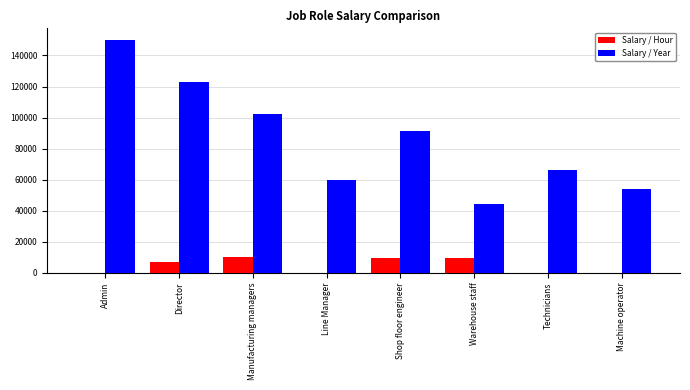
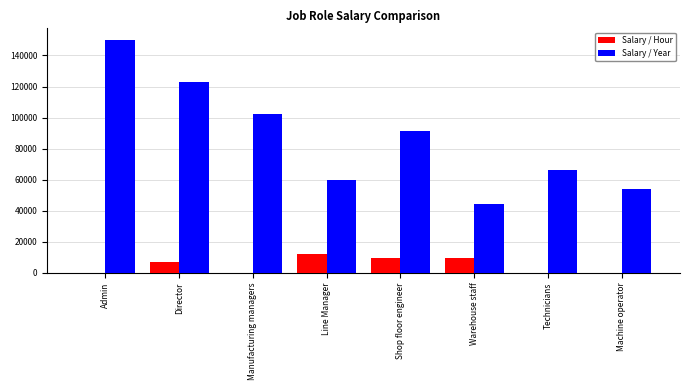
  {
    "Salary / Hour": {
      "Director": 7000,
-     "Manufacturing managers": 10000,
-     "Line Manager": 0,
+     "Manufacturing managers": 0,
+     "Line Manager": 12000,
      "Shop floor engineer": 9000,
      "Warehouse staff": 10000
    },
    "Salary / Year": {
      "Admin": 150000,
      "Director": 123000,
      "Manufacturing managers": 102000,
      "Line Manager": 60000,
      "Shop floor engineer": 92000,
      "Warehouse staff": 44000,
      "Technicians": 66000,
      "Machine operator": 54000
    }
  }
